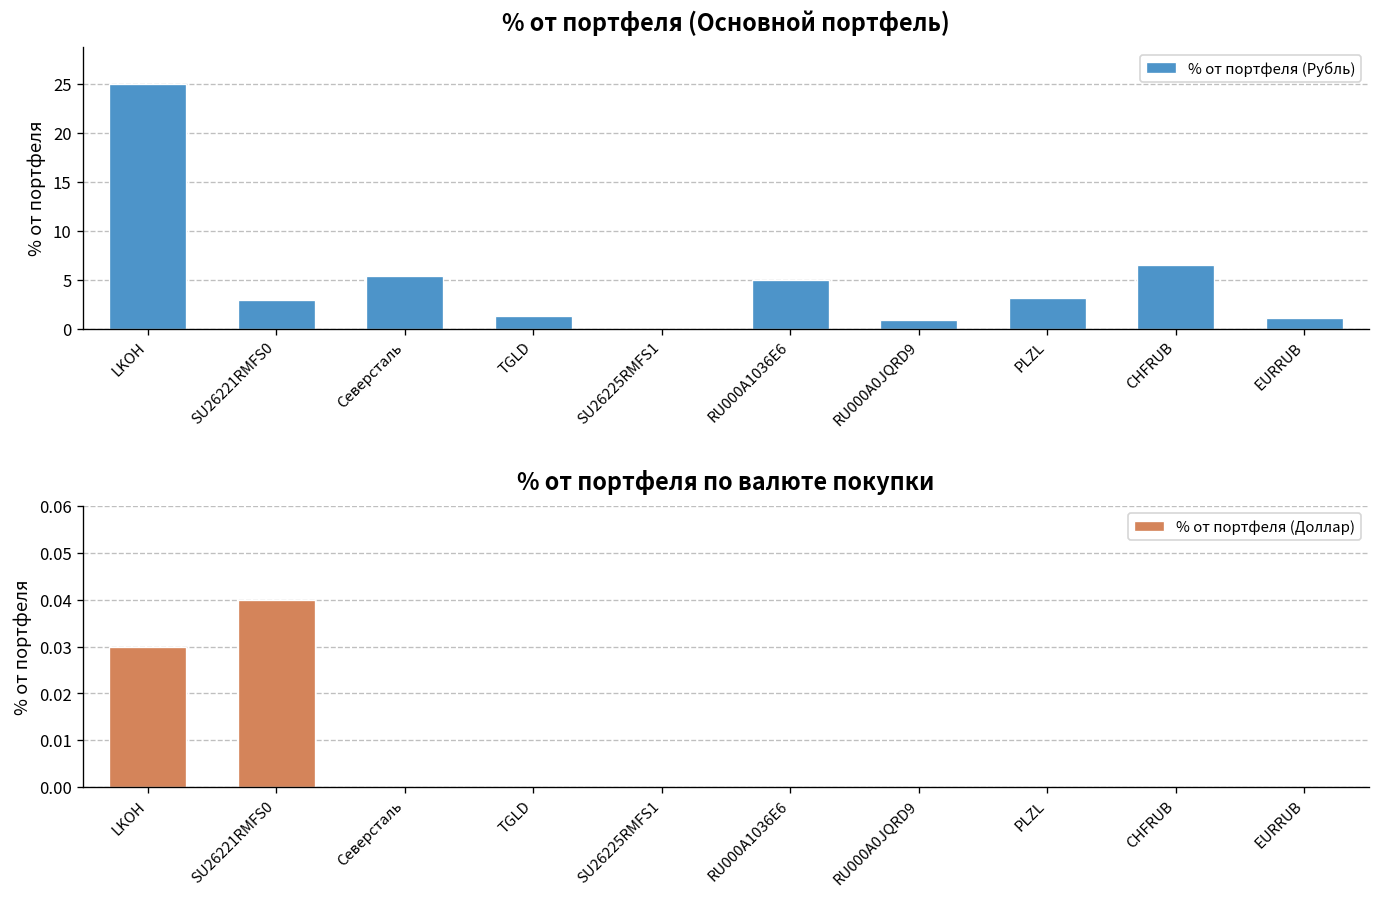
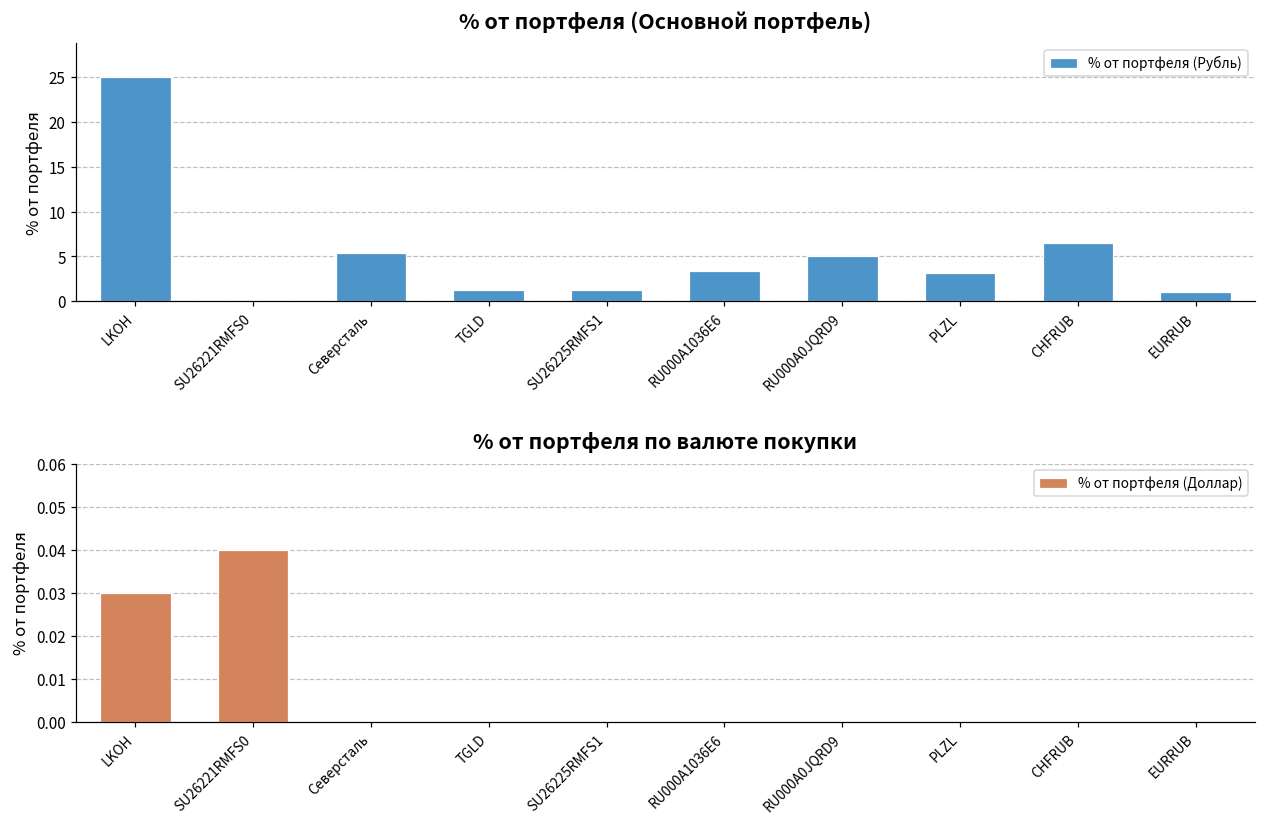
  {
    "% от портфеля (Основной портфель)": {
      "LKOH": 25,
-     "SU26221RMFS0": 3,
+     "SU26221RMFS0": 0,
      "Северсталь": 5,
      "TGLD": 1,
-     "SU26225RMFS1": 0,
-     "RU000A1036E6": 5,
-     "RU000A0JQRD9": 1,
+     "SU26225RMFS1": 1,
+     "RU000A1036E6": 3,
+     "RU000A0JQRD9": 5,
      "PLZL": 3,
      "CHFRUB": 7,
      "EURRUB": 1
    },
    "% от портфеля по валюте покупки": {
      "LKOH": 0.030,
      "SU26221RMFS0": 0.040,
      "Северсталь": 0.000,
      "TGLD": 0.000,
      "SU26225RMFS1": 0.000,
      "RU000A1036E6": 0.000,
      "RU000A0JQRD9": 0.000,
      "PLZL": 0.000,
      "CHFRUB": 0.000,
      "EURRUB": 0.000
    }
  }
